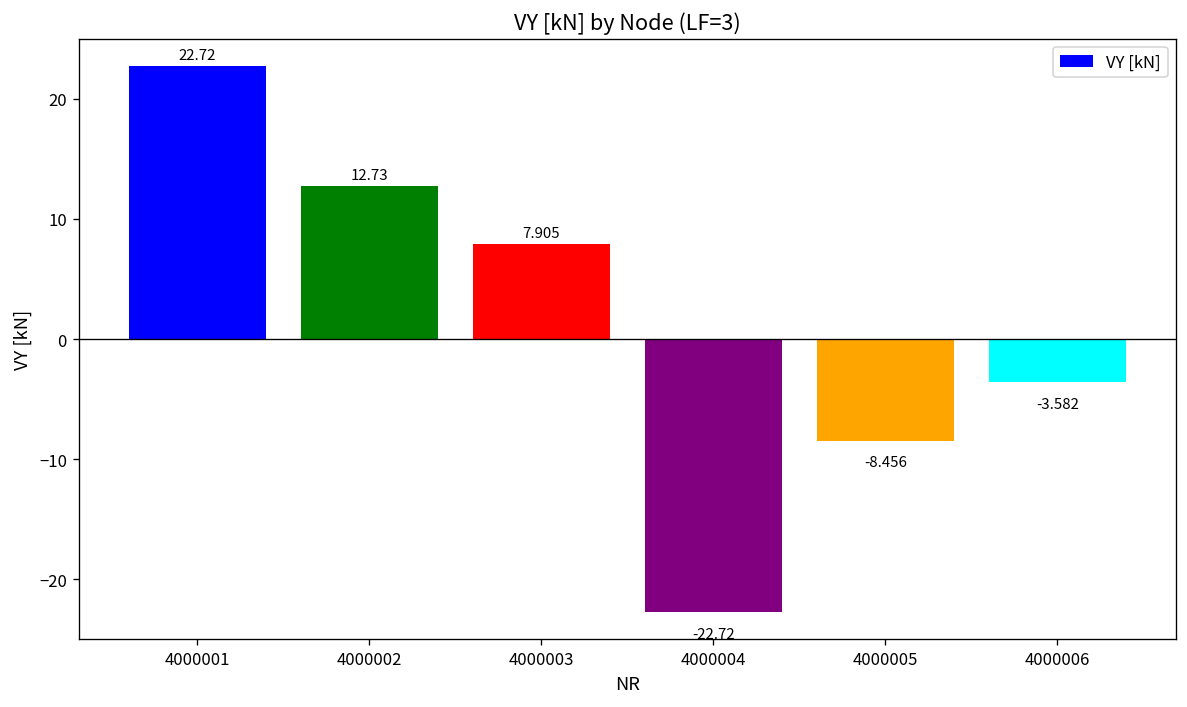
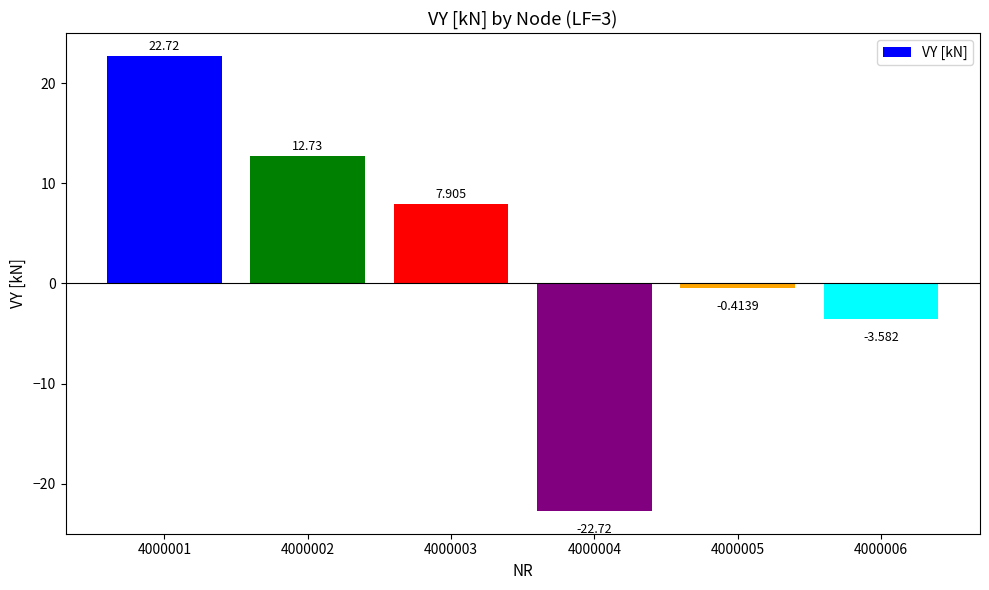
  {
    "4000001": 22.72,
    "4000002": 12.73,
    "4000003": 7.905,
    "4000004": -22.72,
-   "4000005": -8.456,
+   "4000005": -0.4139,
    "4000006": -3.582
  }
